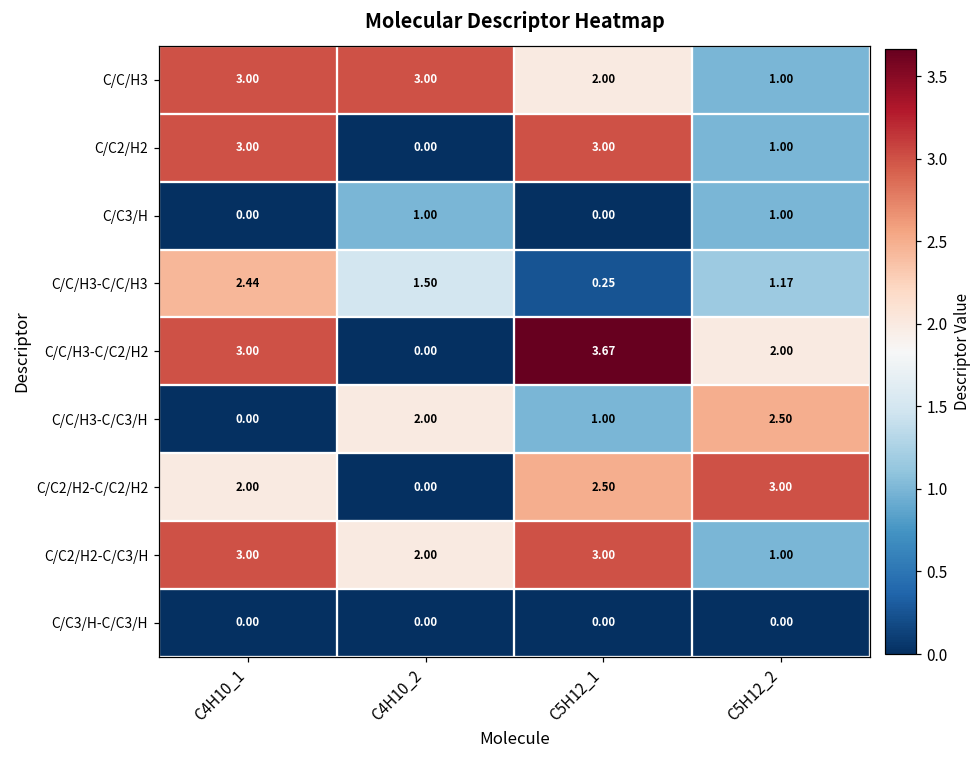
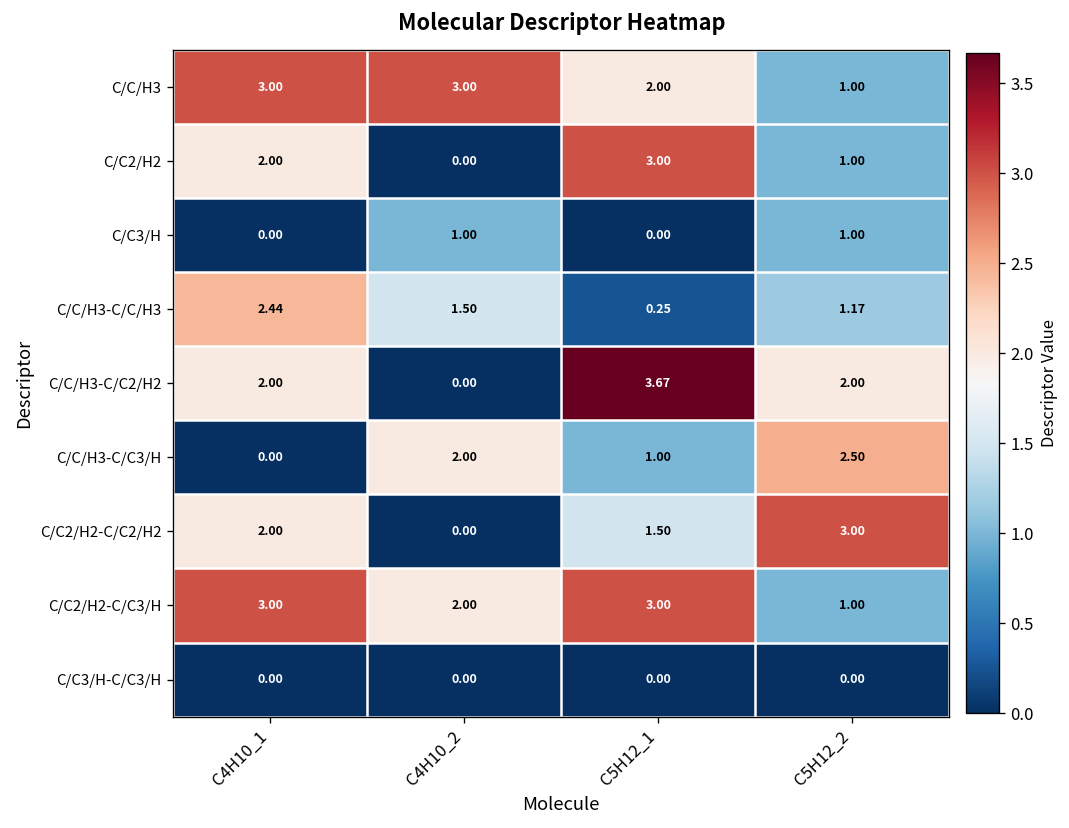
  {
    "C/C/H3": {
      "C4H10_1": 3.00,
      "C4H10_2": 3.00,
      "C5H12_1": 2.00,
      "C5H12_2": 1.00
    },
    "C/C2/H2": {
-     "C4H10_1": 3.00,
+     "C4H10_1": 2.00,
      "C4H10_2": 0.00,
      "C5H12_1": 3.00,
      "C5H12_2": 1.00
    },
    "C/C3/H": {
      "C4H10_1": 0.00,
      "C4H10_2": 1.00,
      "C5H12_1": 0.00,
      "C5H12_2": 1.00
    },
    "C/C/H3-C/C/H3": {
      "C4H10_1": 2.44,
      "C4H10_2": 1.50,
      "C5H12_1": 0.25,
      "C5H12_2": 1.17
    },
    "C/C/H3-C/C2/H2": {
-     "C4H10_1": 3.00,
+     "C4H10_1": 2.00,
      "C4H10_2": 0.00,
      "C5H12_1": 3.67,
      "C5H12_2": 2.00
    },
    "C/C/H3-C/C3/H": {
      "C4H10_1": 0.00,
      "C4H10_2": 2.00,
      "C5H12_1": 1.00,
      "C5H12_2": 2.50
    },
    "C/C2/H2-C/C2/H2": {
      "C4H10_1": 2.00,
      "C4H10_2": 0.00,
-     "C5H12_1": 2.50,
+     "C5H12_1": 1.50,
      "C5H12_2": 3.00
    },
    "C/C2/H2-C/C3/H": {
      "C4H10_1": 3.00,
      "C4H10_2": 2.00,
      "C5H12_1": 3.00,
      "C5H12_2": 1.00
    },
    "C/C3/H-C/C3/H": {
      "C4H10_1": 0.00,
      "C4H10_2": 0.00,
      "C5H12_1": 0.00,
      "C5H12_2": 0.00
    }
  }
